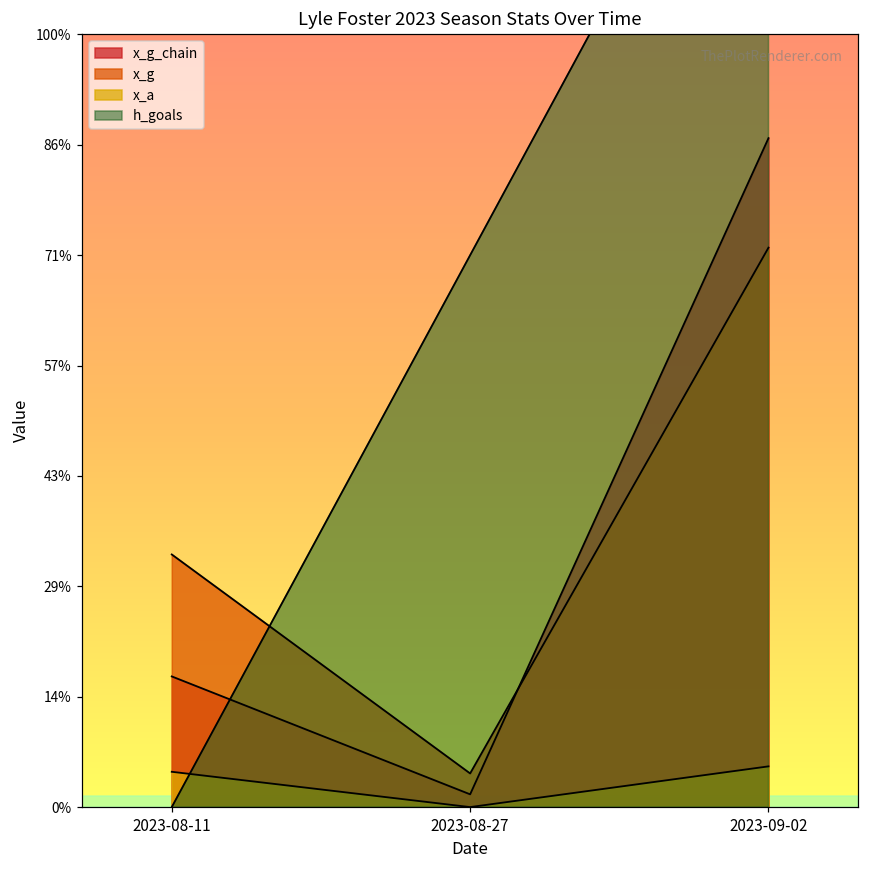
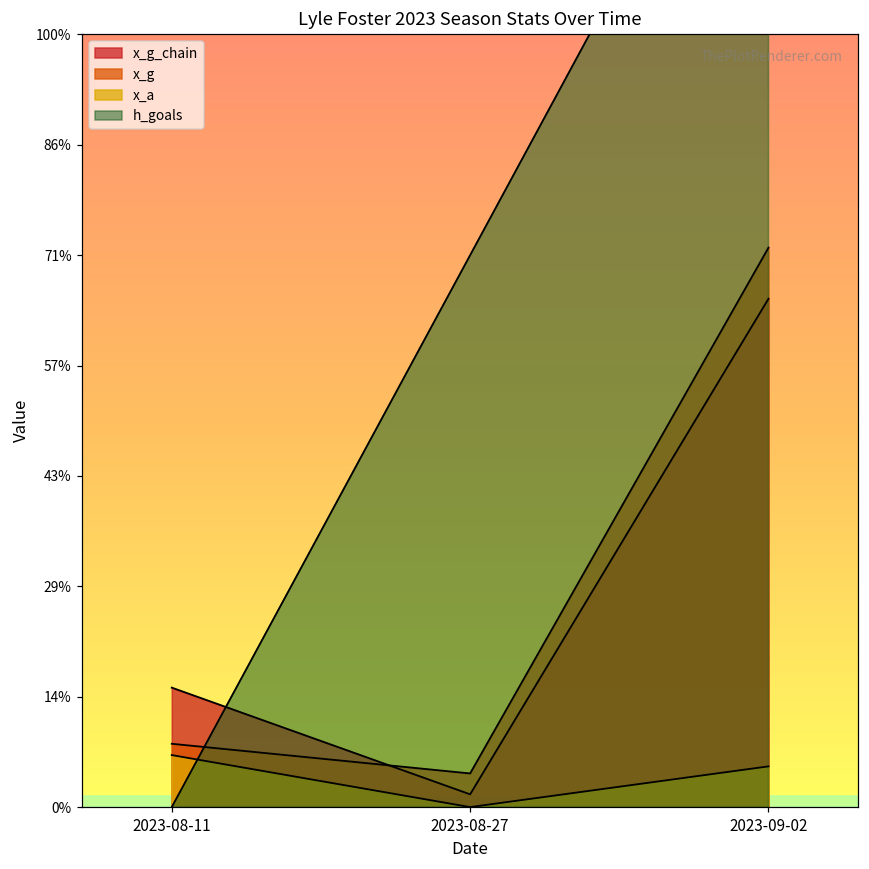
  {
    "x_g_chain": {
-     "2023-08-11": "17%",
+     "2023-08-11": "15%",
      "2023-08-27": "2%",
-     "2023-09-02": "87%"
+     "2023-09-02": "66%"
    },
    "x_g": {
-     "2023-08-11": "33%",
+     "2023-08-11": "8%",
      "2023-08-27": "4%",
      "2023-09-02": "72%"
    },
    "x_a": {
-     "2023-08-11": "5%",
+     "2023-08-11": "7%",
      "2023-09-02": "5%"
    },
    "h_goals": {
      "2023-08-27": "71%"
    }
  }
